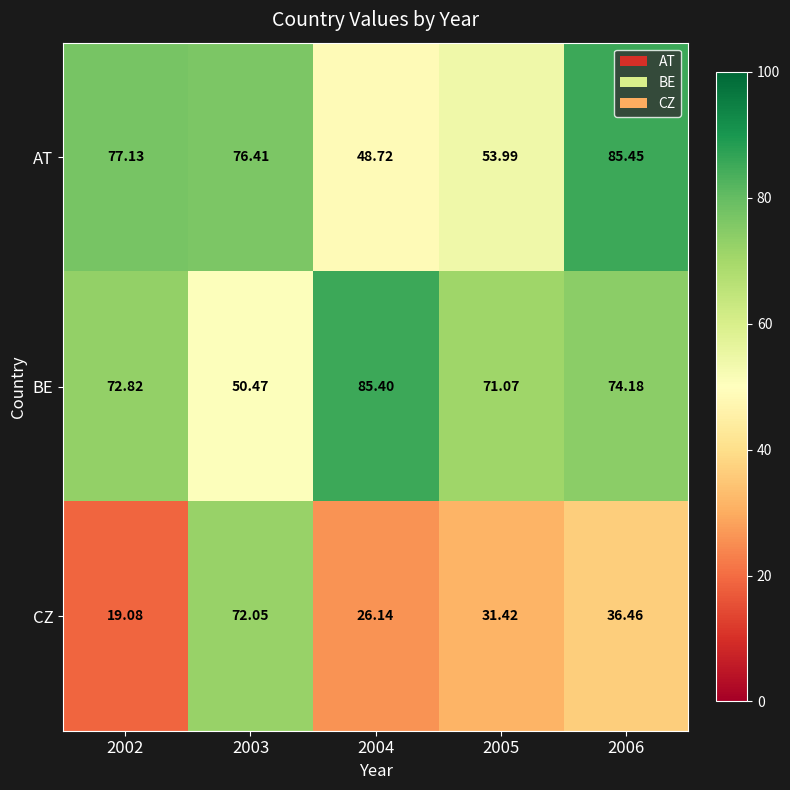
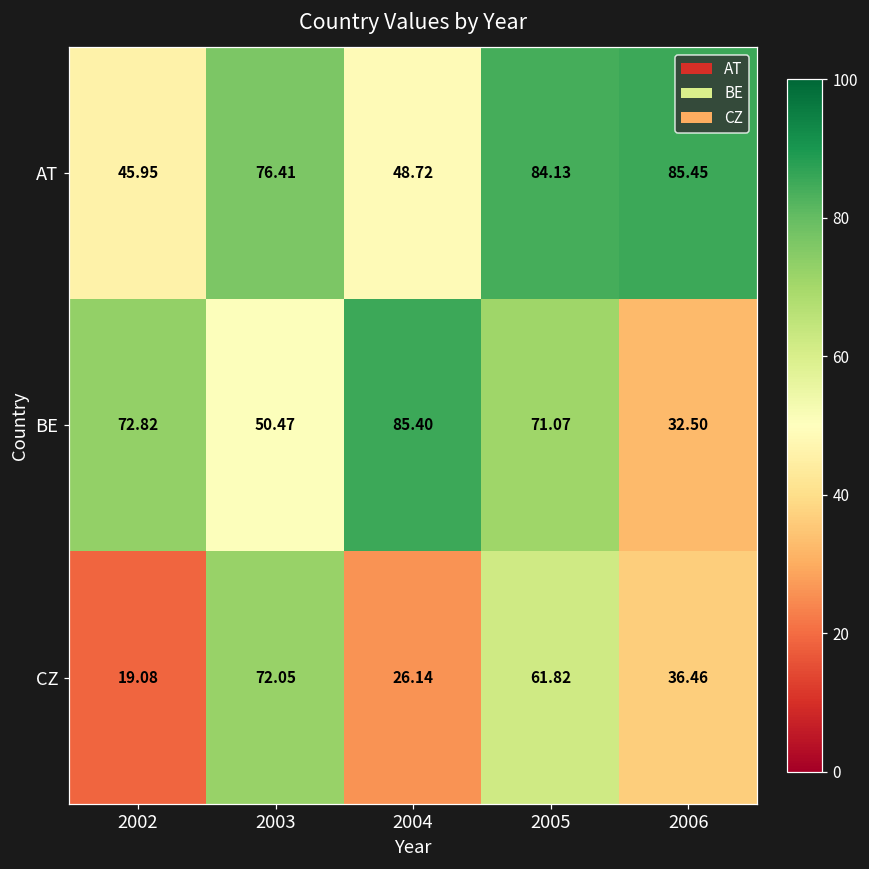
  {
    "AT": {
-     "2002": 77.13,
+     "2002": 45.95,
      "2003": 76.41,
      "2004": 48.72,
-     "2005": 53.99,
+     "2005": 84.13,
      "2006": 85.45
    },
    "BE": {
      "2002": 72.82,
      "2003": 50.47,
      "2004": 85.40,
      "2005": 71.07,
-     "2006": 74.18
+     "2006": 32.50
    },
    "CZ": {
      "2002": 19.08,
      "2003": 72.05,
      "2004": 26.14,
-     "2005": 31.42,
+     "2005": 61.82,
      "2006": 36.46
    }
  }
